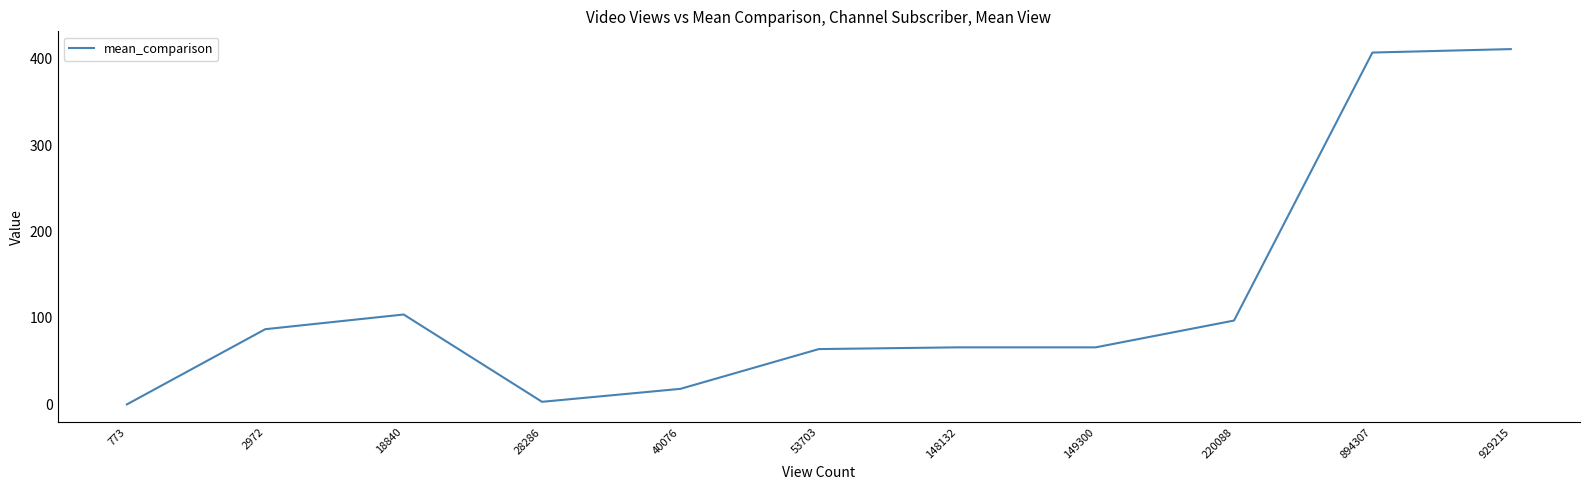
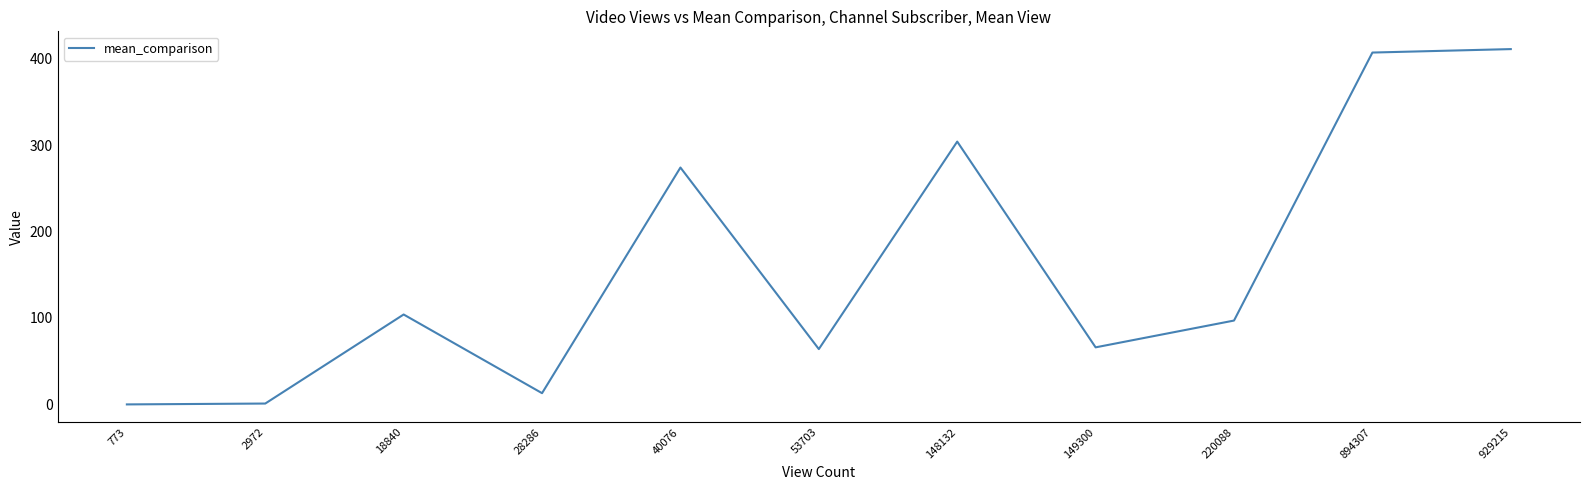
  {
    "773": 0,
-   "2972": 90,
+   "2972": 0,
    "18840": 100,
-   "28286": 0,
-   "40076": 20,
+   "28286": 10,
+   "40076": 270,
    "53703": 60,
-   "148132": 70,
+   "148132": 300,
    "149300": 70,
    "220088": 100,
    "894307": 410,
    "929215": 410
  }
